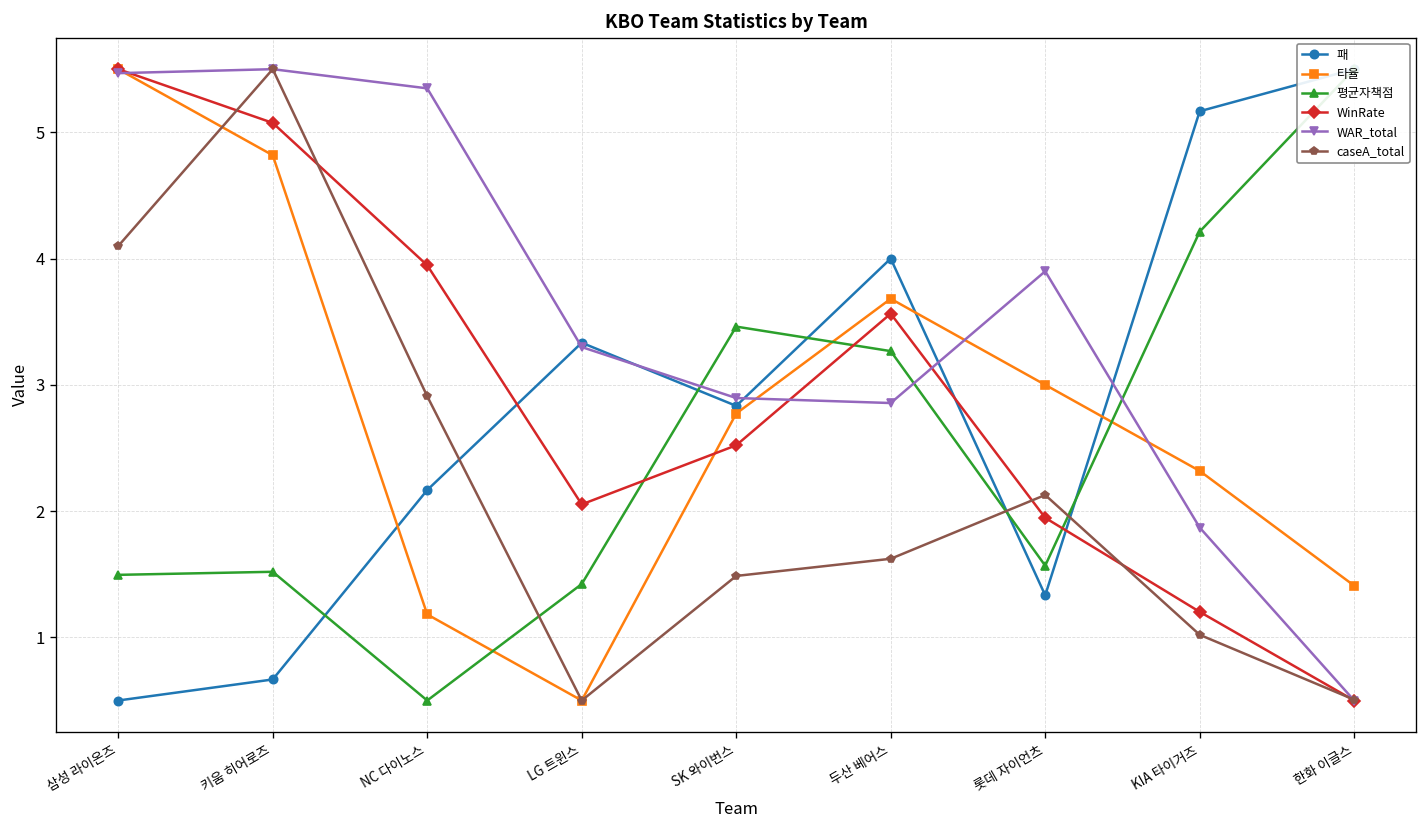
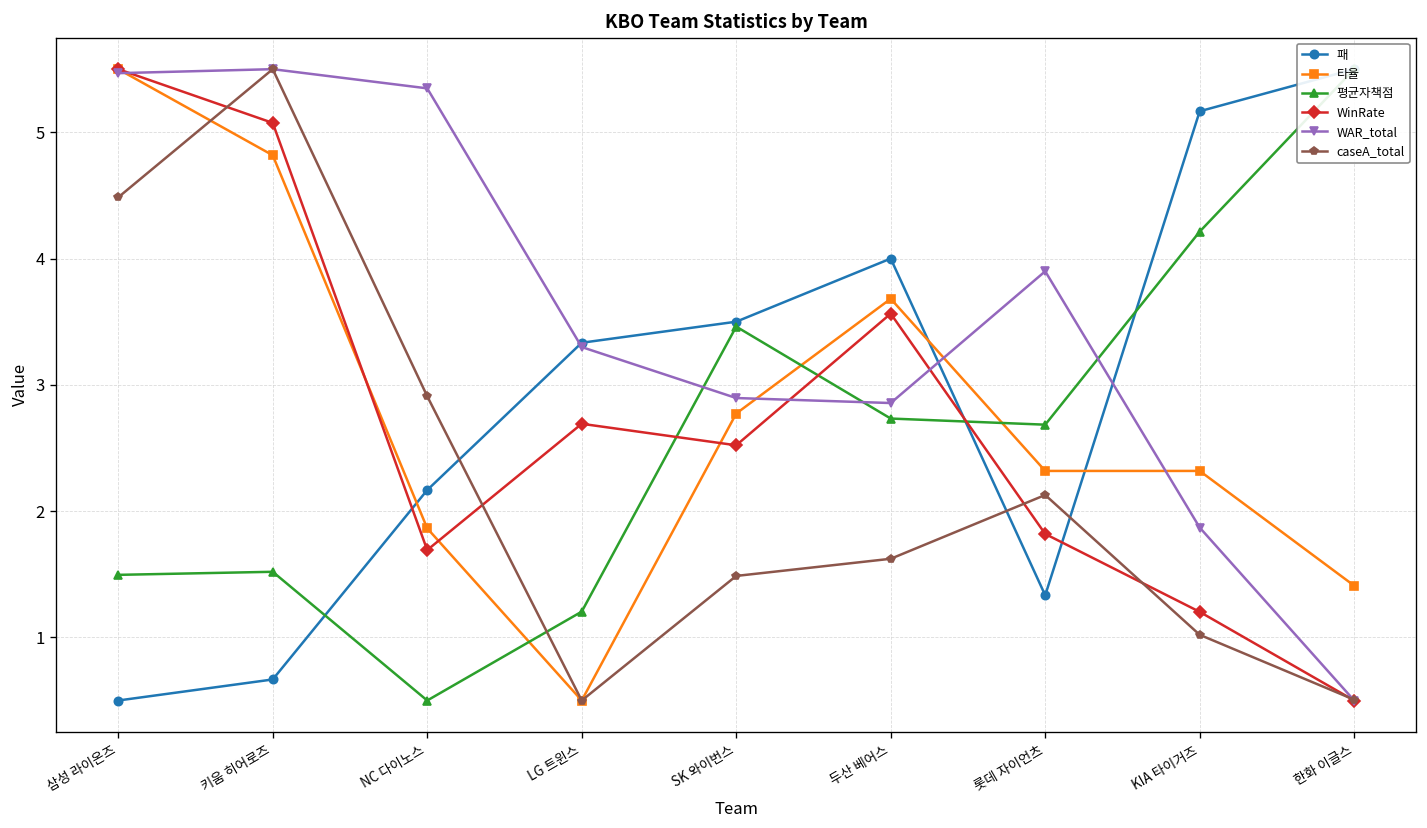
  {
    "패": {
      "삼성 라이온즈": 0.50,
      "키움 히어로즈": 0.67,
      "NC 다이노스": 2.17,
      "LG 트윈스": 3.33,
-     "SK 와이번스": 2.83,
+     "SK 와이번스": 3.50,
      "두산 베어스": 4.00,
      "롯데 자이언츠": 1.33,
      "KIA 타이거즈": 5.17
    },
    "타율": {
      "키움 히어로즈": 4.82,
-     "NC 다이노스": 1.18,
+     "NC 다이노스": 1.86,
      "SK 와이번스": 2.77,
      "두산 베어스": 3.68,
-     "롯데 자이언츠": 3.00,
+     "롯데 자이언츠": 2.32,
      "KIA 타이거즈": 2.32,
      "한화 이글스": 1.41
    },
    "평균자책점": {
      "삼성 라이온즈": 1.50,
      "키움 히어로즈": 1.52,
      "NC 다이노스": 0.50,
-     "LG 트윈스": 1.42,
+     "LG 트윈스": 1.20,
      "SK 와이번스": 3.46,
-     "두산 베어스": 3.27,
-     "롯데 자이언츠": 1.57,
+     "두산 베어스": 2.73,
+     "롯데 자이언츠": 2.68,
      "KIA 타이거즈": 4.21
    },
    "WinRate": {
      "키움 히어로즈": 5.07,
-     "NC 다이노스": 3.95,
-     "LG 트윈스": 2.05,
+     "NC 다이노스": 1.69,
+     "LG 트윈스": 2.69,
      "SK 와이번스": 2.52,
      "두산 베어스": 3.56,
-     "롯데 자이언츠": 1.95,
+     "롯데 자이언츠": 1.82,
      "KIA 타이거즈": 1.20
    },
    "WAR_total": {
      "삼성 라이온즈": 5.47,
      "NC 다이노스": 5.35,
      "LG 트윈스": 3.30,
      "SK 와이번스": 2.90,
      "두산 베어스": 2.86,
      "롯데 자이언츠": 3.90,
      "KIA 타이거즈": 1.87
    },
    "caseA_total": {
-     "삼성 라이온즈": 4.10,
+     "삼성 라이온즈": 4.48,
      "NC 다이노스": 2.91,
      "SK 와이번스": 1.49,
      "두산 베어스": 1.62,
      "롯데 자이언츠": 2.13,
      "KIA 타이거즈": 1.02
    }
  }
